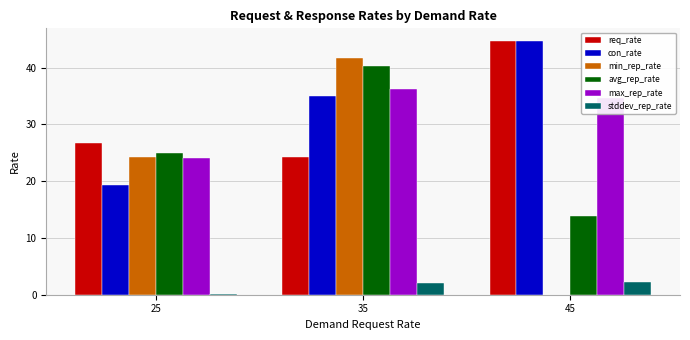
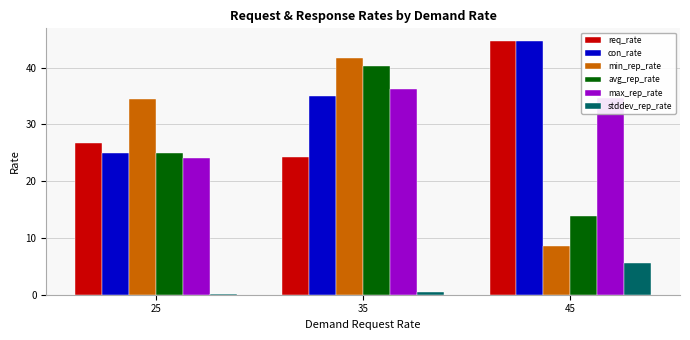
  {
    "req_rate": {
      "25": 27,
      "35": 24,
      "45": 45
    },
    "con_rate": {
-     "25": 19,
+     "25": 25,
      "35": 35,
      "45": 45
    },
    "min_rep_rate": {
-     "25": 24,
+     "25": 34,
      "35": 42,
-     "45": 0
+     "45": 9
    },
    "avg_rep_rate": {
      "25": 25,
      "35": 40,
      "45": 14
    },
    "max_rep_rate": {
      "25": 24,
      "35": 36
    },
    "stddev_rep_rate": {
-     "35": 2,
-     "45": 2
+     "35": 0,
+     "45": 6
    }
  }
